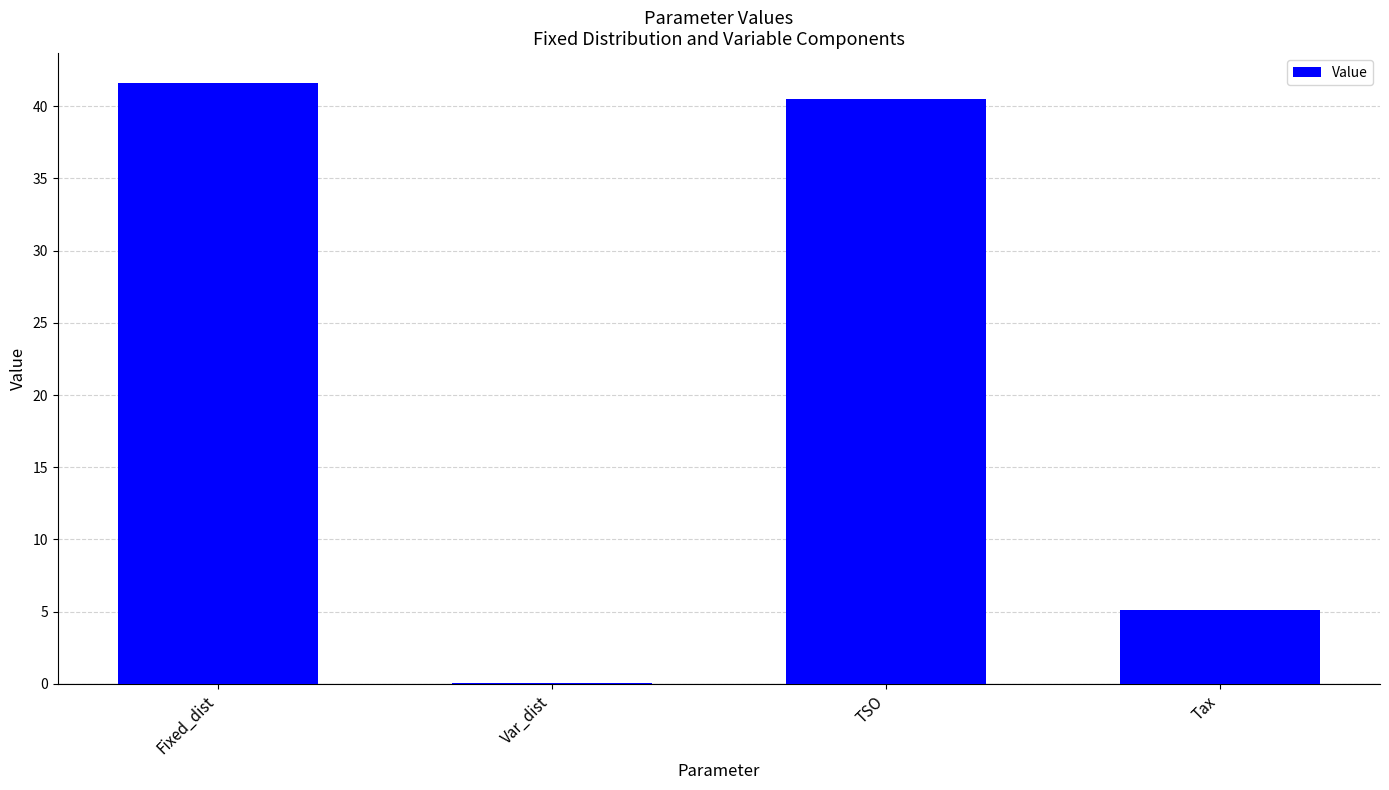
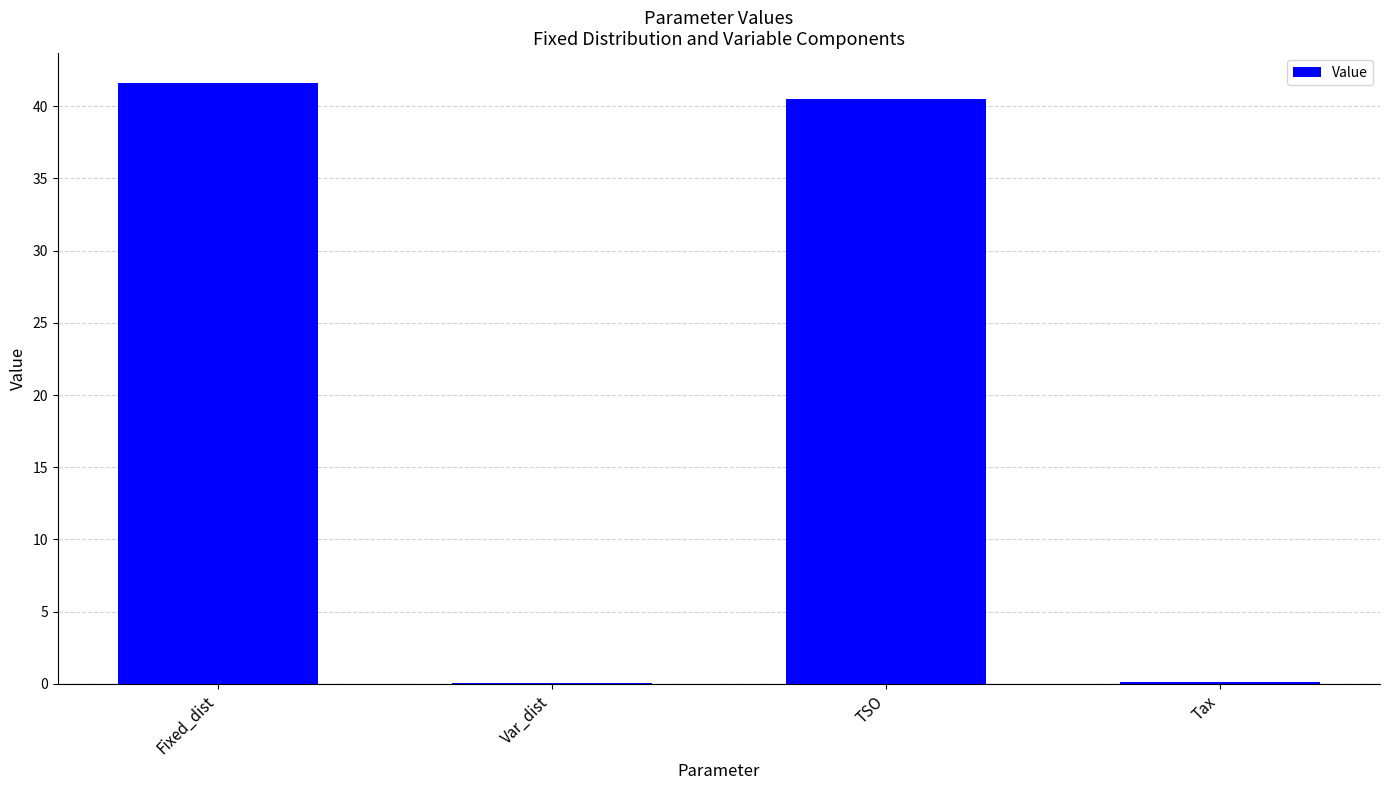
  {
    "Fixed_dist": 41.6,
    "TSO": 40.5,
-   "Tax": 5.1
+   "Tax": 0.1
  }
